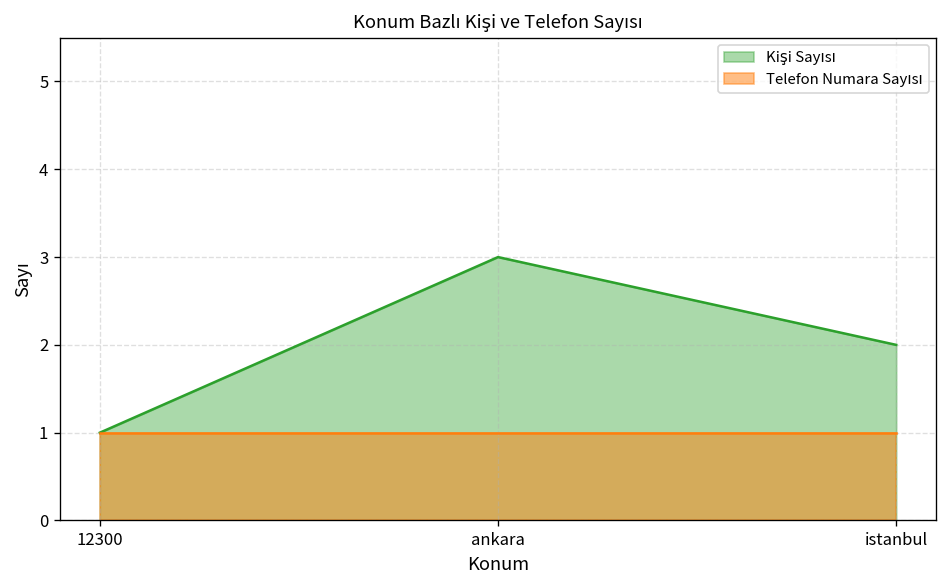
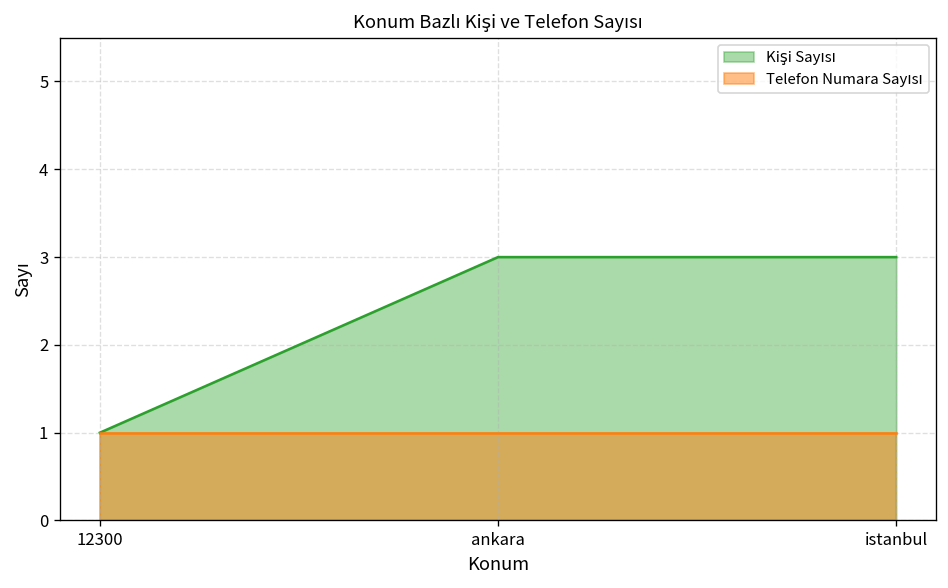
  {
    "Kişi Sayısı": {
      "ankara": 3,
-     "istanbul": 2
+     "istanbul": 3
    },
    "Telefon Numara Sayısı": {
      "ankara": 1,
      "istanbul": 1
    }
  }
